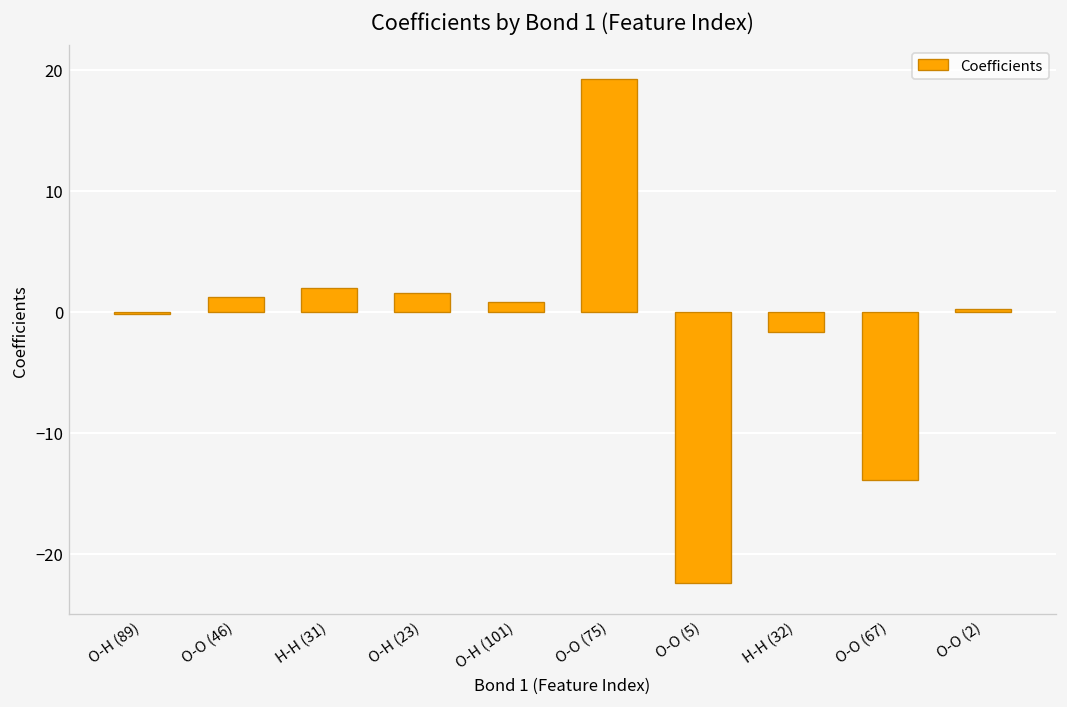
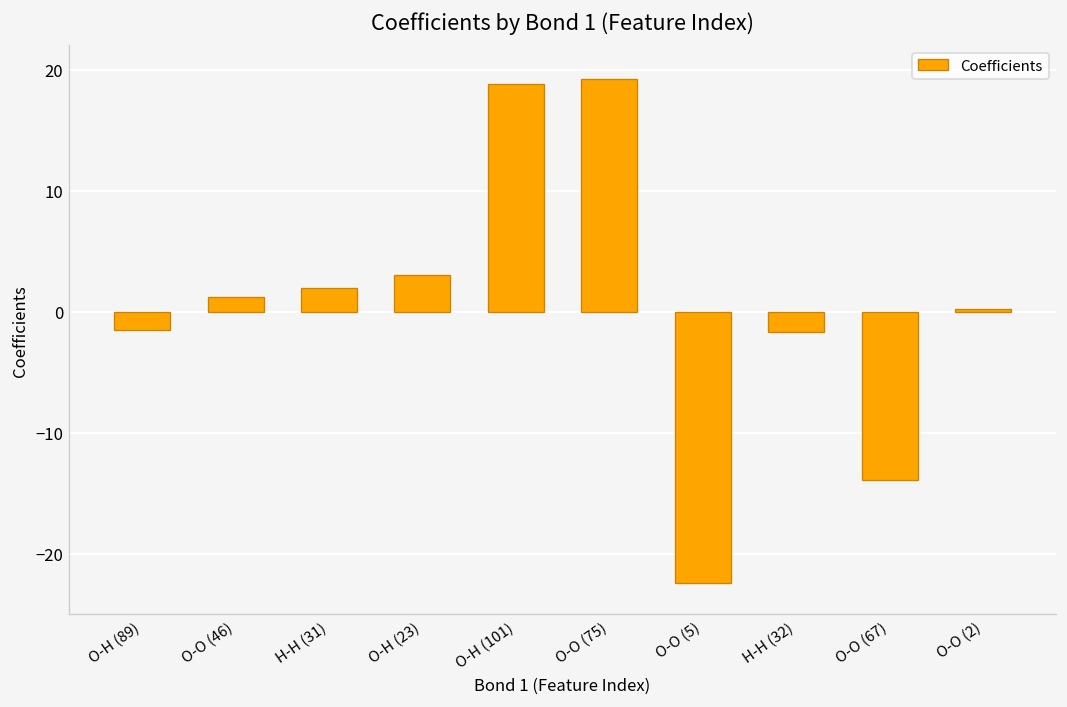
  {
-   "O-H (89)": -0.2,
+   "O-H (89)": -1.5,
    "O-O (46)": 1.2,
    "H-H (31)": 1.9,
-   "O-H (23)": 1.5,
-   "O-H (101)": 0.8,
+   "O-H (23)": 3.1,
+   "O-H (101)": 18.8,
    "O-O (75)": 19.2,
    "O-O (5)": -22.4,
    "H-H (32)": -1.7,
    "O-O (67)": -13.9
  }
